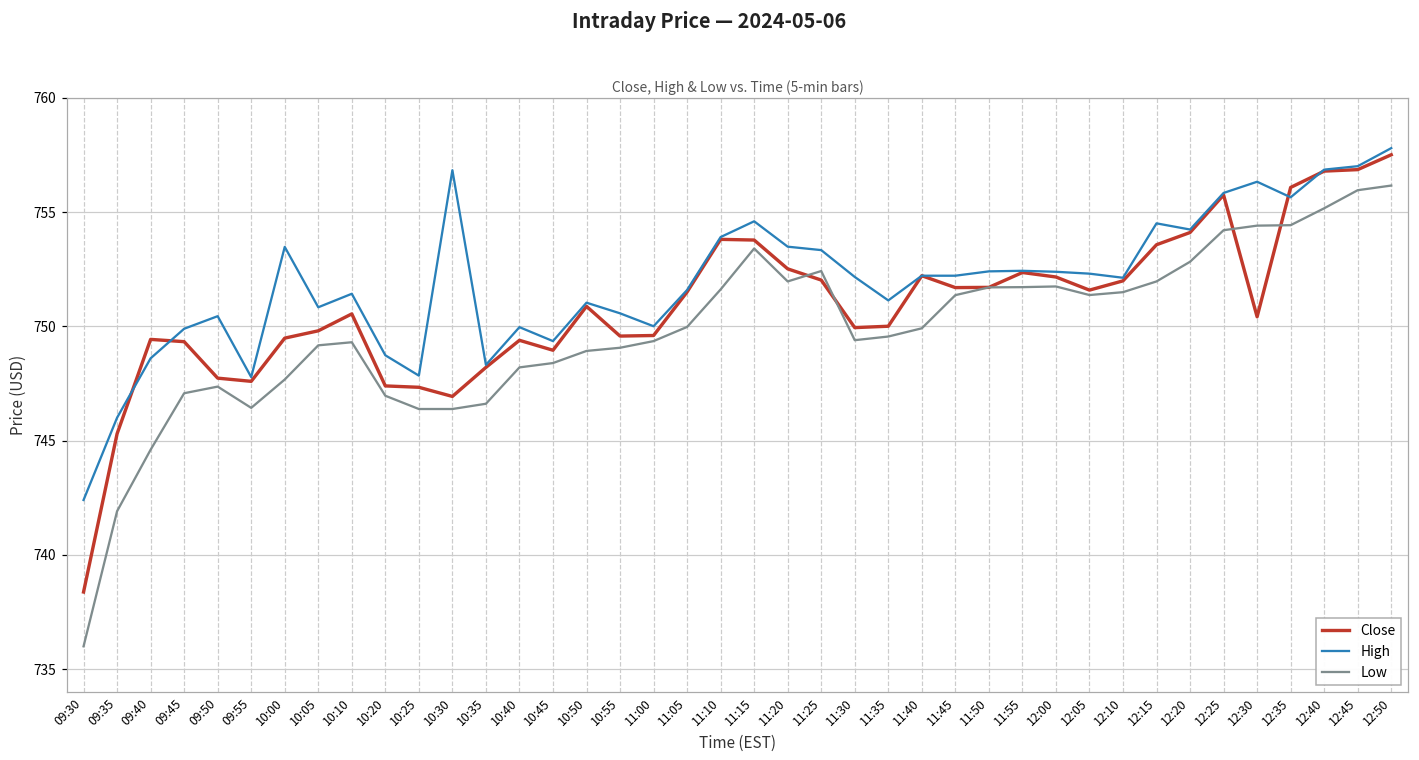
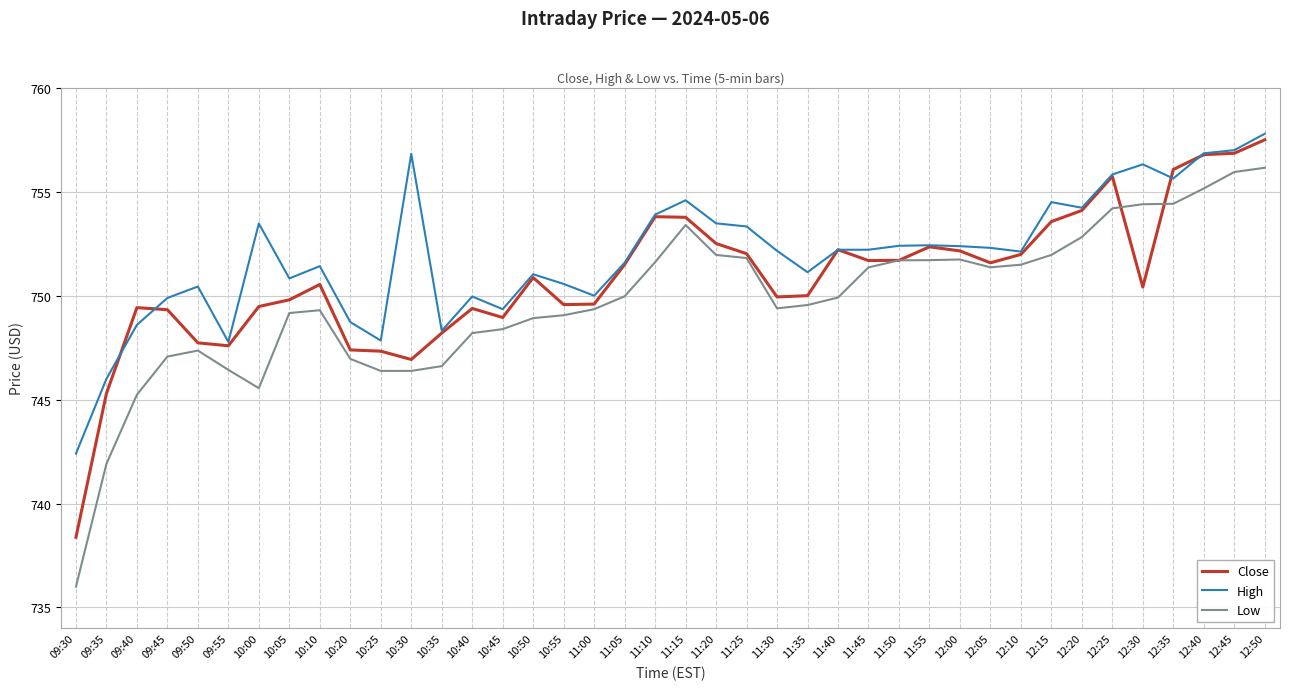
  {
    "Close": {
      "09:30": 738.4,
      "09:35": 745.3,
      "09:40": 749.4,
      "09:45": 749.3,
      "09:50": 747.7,
      "09:55": 747.6,
      "10:00": 749.5,
      "10:05": 749.8,
      "10:10": 750.5,
      "10:20": 747.4,
      "10:25": 747.3,
      "10:30": 746.9,
      "10:40": 749.4,
      "10:45": 749.0,
      "10:50": 750.9,
      "10:55": 749.6,
      "11:00": 749.6,
      "11:15": 753.8,
      "11:20": 752.5,
      "11:25": 752.0,
      "11:30": 749.9,
      "11:35": 750.0,
      "11:45": 751.7,
      "12:00": 752.2,
      "12:05": 751.6,
      "12:10": 752.0,
      "12:15": 753.6,
      "12:20": 754.1,
      "12:30": 750.4,
      "12:35": 756.1,
      "12:45": 756.8,
      "12:50": 757.5
    },
    "High": {
      "09:30": 742.4,
      "09:35": 746.0,
      "09:40": 748.6,
      "09:45": 749.9,
      "09:50": 750.4,
      "09:55": 747.8,
      "10:00": 753.5,
      "10:05": 750.8,
      "10:10": 751.4,
      "10:20": 748.7,
      "10:25": 747.8,
      "10:30": 756.8,
      "10:40": 750.0,
      "10:45": 749.3,
      "10:50": 751.0,
      "10:55": 750.6,
      "11:00": 750.0,
      "11:15": 754.6,
      "11:20": 753.5,
      "11:25": 753.3,
      "11:30": 752.2,
      "11:35": 751.1,
      "11:45": 752.2,
      "11:50": 752.4,
      "12:00": 752.4,
      "12:05": 752.3,
      "12:10": 752.1,
      "12:15": 754.5,
      "12:20": 754.2,
      "12:30": 756.3,
      "12:35": 755.6,
      "12:45": 757.0,
      "12:50": 757.8
    },
    "Low": {
      "09:30": 736.0,
      "09:35": 741.9,
-     "09:40": 744.6,
+     "09:40": 745.2,
      "09:45": 747.1,
      "09:50": 747.4,
      "09:55": 746.4,
-     "10:00": 747.7,
+     "10:00": 745.6,
      "10:05": 749.2,
      "10:10": 749.3,
      "10:20": 747.0,
      "10:25": 746.4,
      "10:30": 746.4,
      "10:35": 746.6,
      "10:40": 748.2,
      "10:45": 748.4,
      "10:50": 748.9,
      "10:55": 749.1,
      "11:00": 749.3,
      "11:05": 750.0,
      "11:10": 751.6,
      "11:15": 753.4,
      "11:20": 752.0,
-     "11:25": 752.4,
+     "11:25": 751.8,
      "11:30": 749.4,
      "11:35": 749.5,
      "11:40": 749.9,
      "11:45": 751.4,
      "11:55": 751.7,
      "12:00": 751.7,
      "12:05": 751.4,
      "12:10": 751.5,
      "12:15": 752.0,
      "12:20": 752.8,
      "12:25": 754.2,
      "12:30": 754.4,
      "12:35": 754.4,
      "12:40": 755.2,
      "12:45": 756.0,
      "12:50": 756.2
    }
  }
